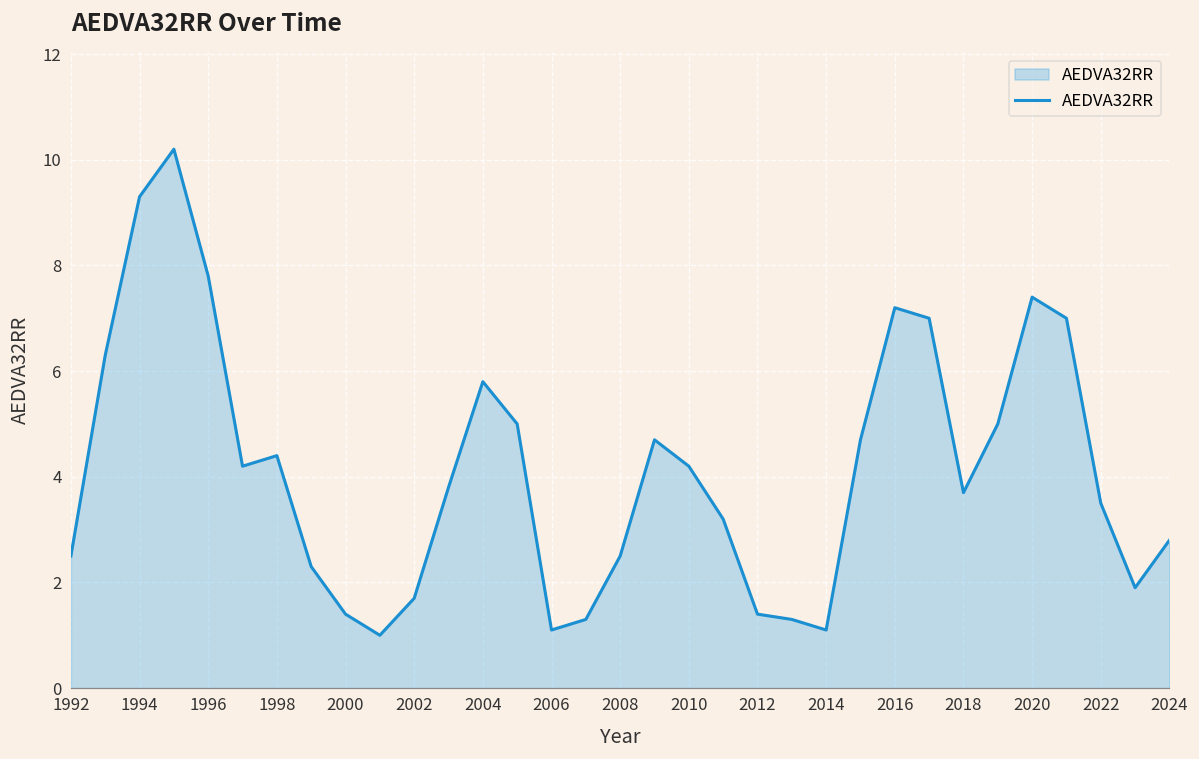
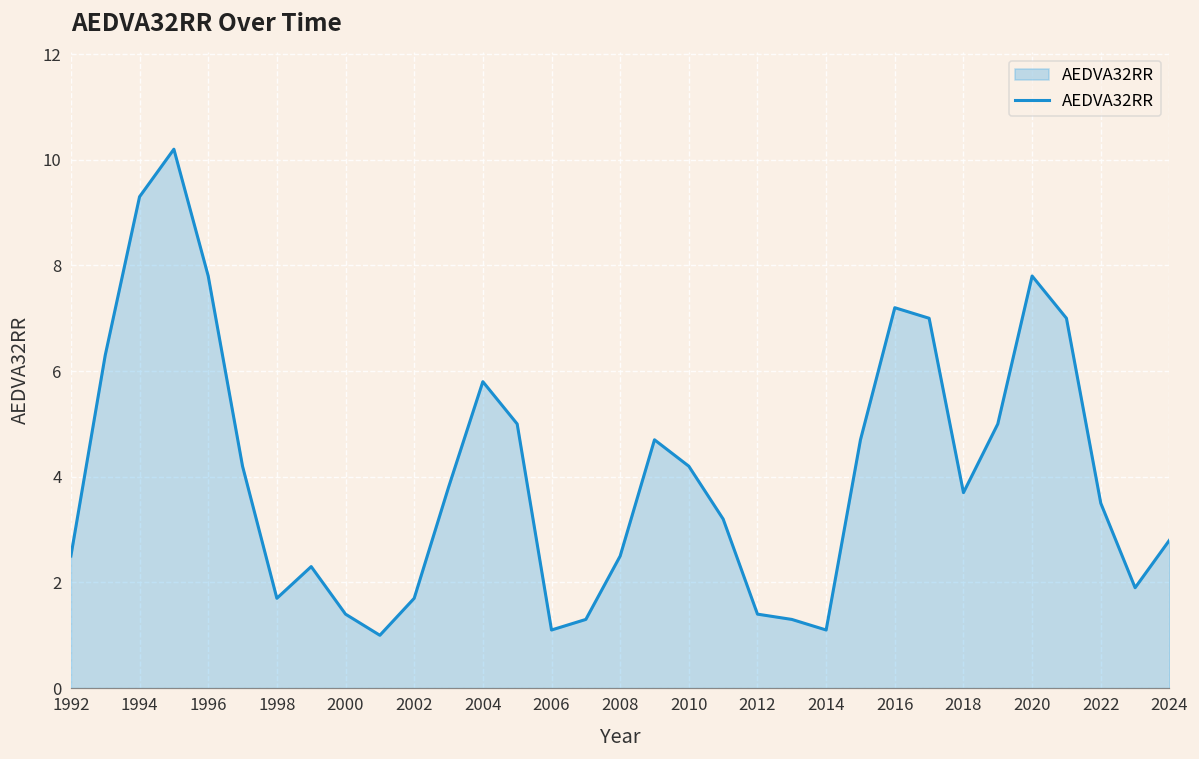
  {
    "1992": 2.5,
    "1994": 9.3,
    "1996": 7.8,
-   "1998": 4.4,
+   "1998": 1.7,
    "2000": 1.4,
    "2002": 1.7,
    "2004": 5.8,
    "2006": 1.1,
    "2008": 2.5,
    "2010": 4.2,
    "2012": 1.4,
    "2014": 1.1,
    "2016": 7.2,
    "2018": 3.7,
-   "2020": 7.4,
+   "2020": 7.8,
    "2022": 3.5,
    "2024": 2.8
  }
